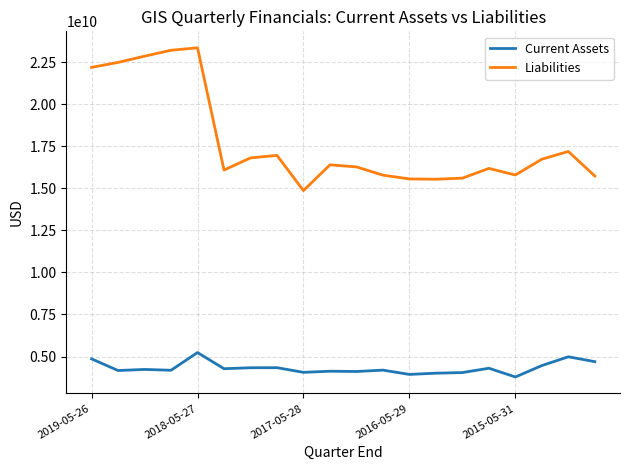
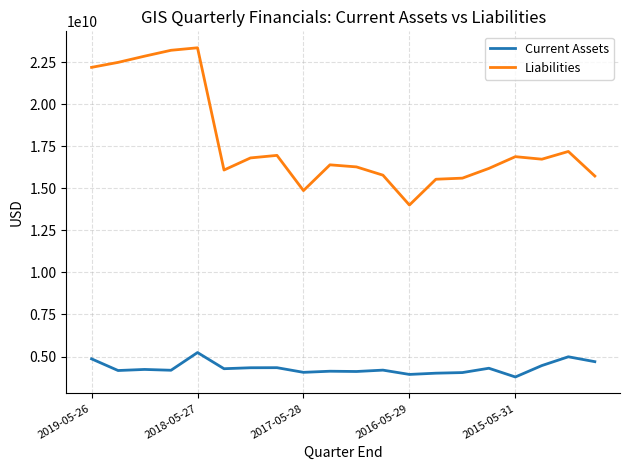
  {
    "Current Assets": {
      "2019-05-26": 4900000000,
      "2018-05-27": 5200000000,
      "2017-05-28": 4100000000,
      "2016-05-29": 3900000000,
      "2015-05-31": 3800000000
    },
    "Liabilities": {
      "2019-05-26": 22200000000,
      "2018-05-27": 23400000000,
      "2017-05-28": 14900000000,
-     "2016-05-29": 15600000000,
-     "2015-05-31": 15800000000
+     "2016-05-29": 14000000000,
+     "2015-05-31": 16900000000
    }
  }
